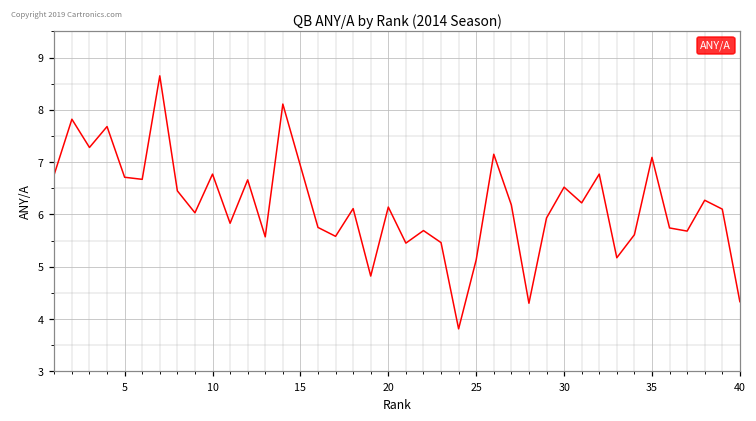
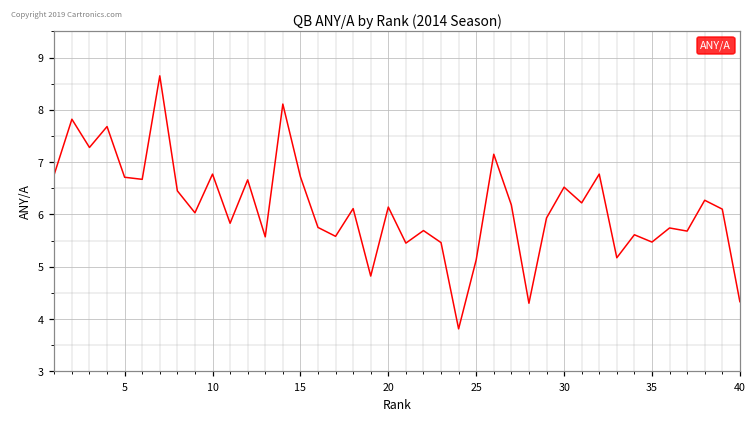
  {
    "5": 6.7,
    "10": 6.8,
-   "15": 6.9,
+   "15": 6.7,
    "20": 6.1,
    "25": 5.1,
    "30": 6.5,
-   "35": 7.1,
+   "35": 5.5,
    "40": 4.3
  }
